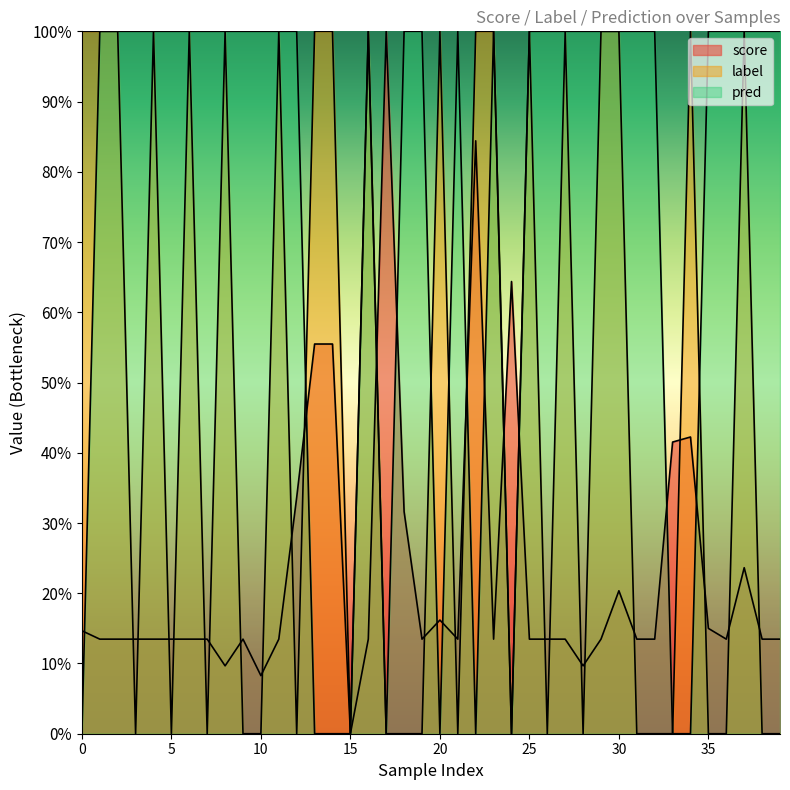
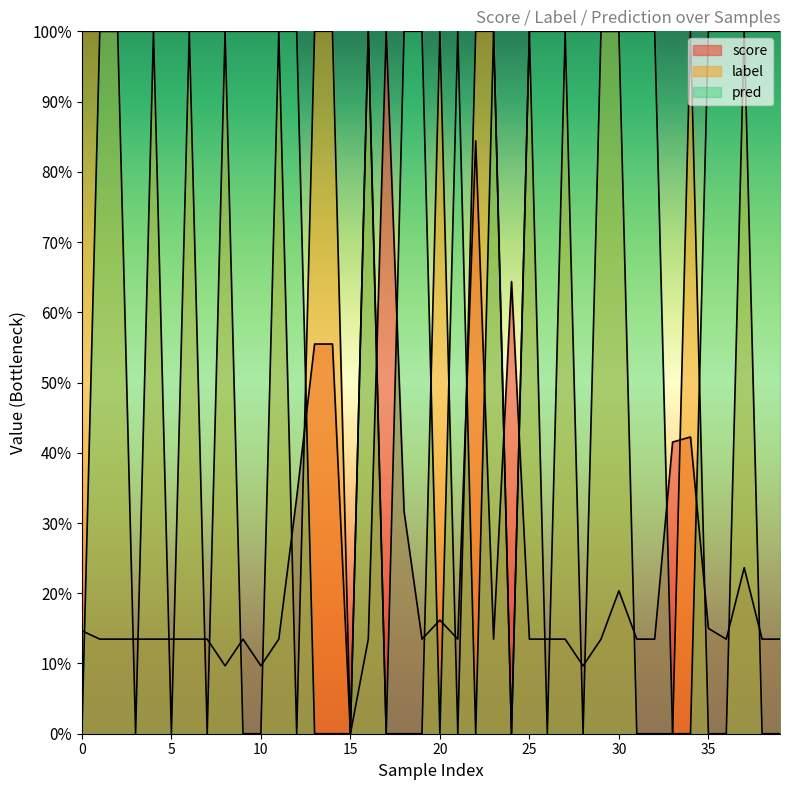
  {
    "score": {
      "0": "15%",
      "5": "13%",
-     "10": "8%",
+     "10": "10%",
      "20": "16%",
      "25": "13%",
      "30": "20%",
      "35": "15%"
    },
    "label": {
      "0": "100%",
      "5": "0%",
      "10": "0%",
      "20": "100%",
      "35": "0%"
    },
    "pred": {
      "0": "0%",
      "5": "100%",
      "10": "100%",
      "20": "0%",
      "35": "100%"
    }
  }
